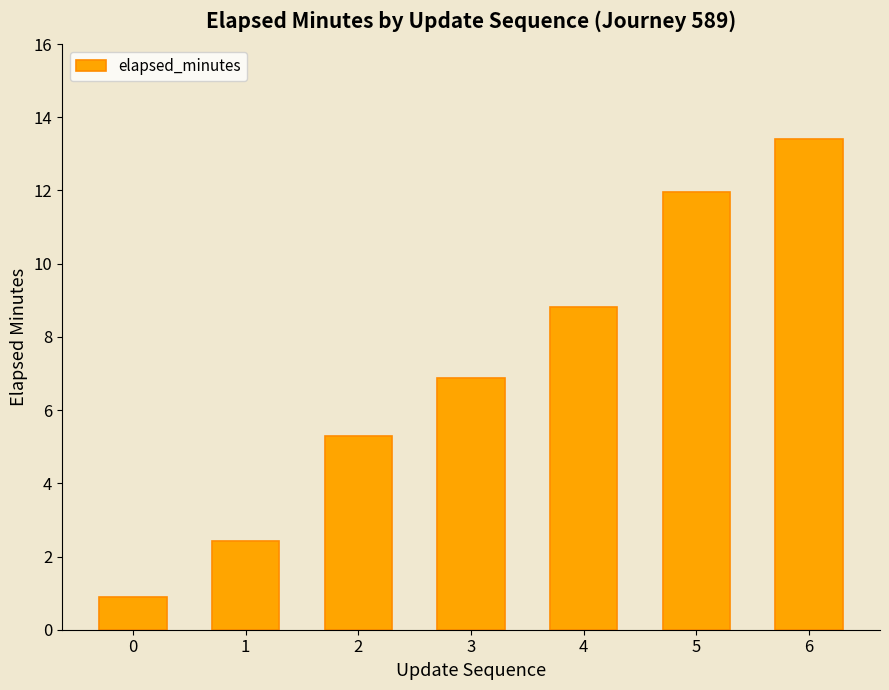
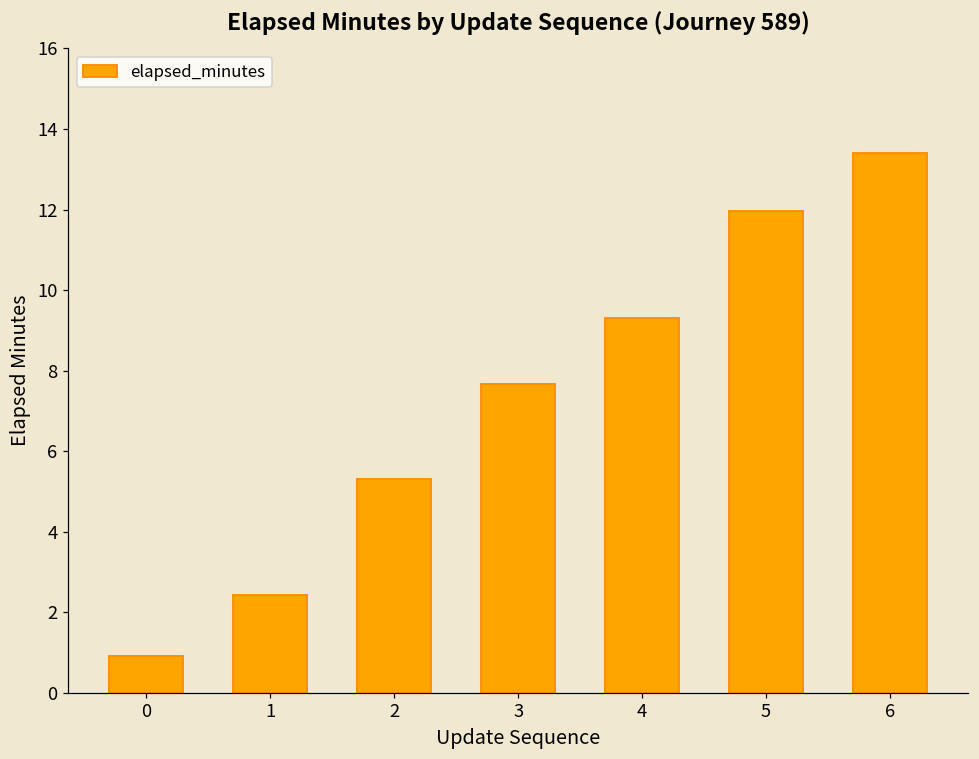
  {
    "0": 0.9,
    "1": 2.4,
    "2": 5.3,
-   "3": 6.9,
-   "4": 8.8,
+   "3": 7.7,
+   "4": 9.3,
    "5": 12.0,
    "6": 13.4
  }
